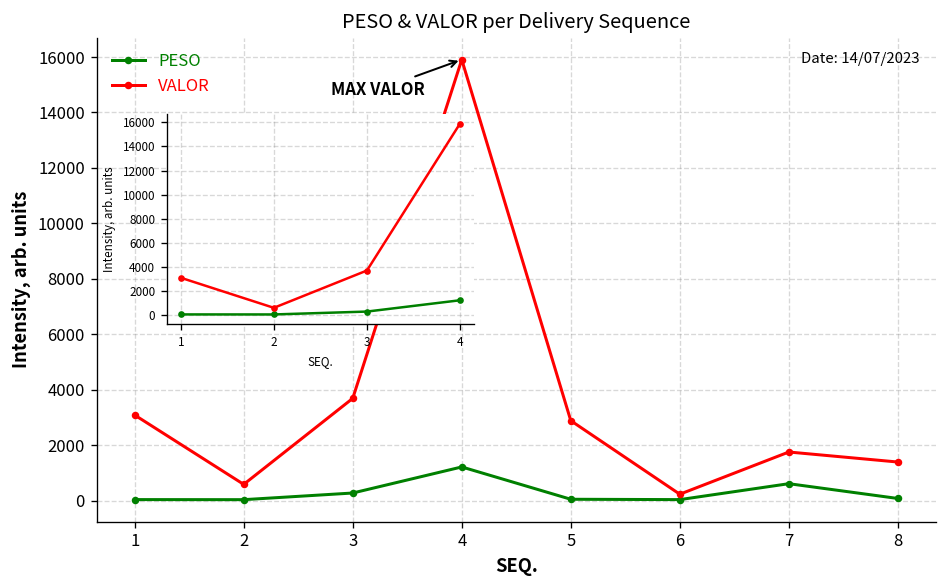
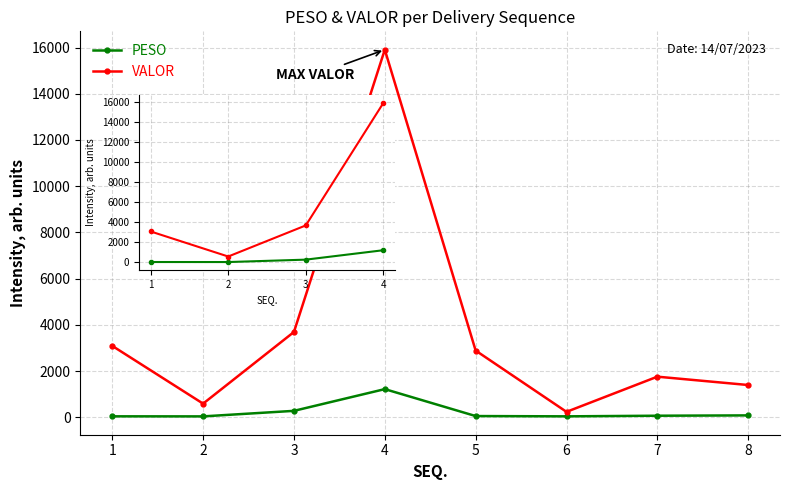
  {
    "PESO & VALOR per Delivery Sequence": {
      "PESO": {
        "1": 0,
        "2": 0,
        "3": 300,
        "4": 1200,
        "5": 100,
        "6": 0,
-       "7": 600,
+       "7": 100,
        "8": 100
      },
      "VALOR": {
        "1": 3100,
        "2": 600,
        "3": 3700,
        "4": 15900,
        "5": 2900,
        "6": 200,
        "7": 1800,
        "8": 1400
      }
    }
  }
